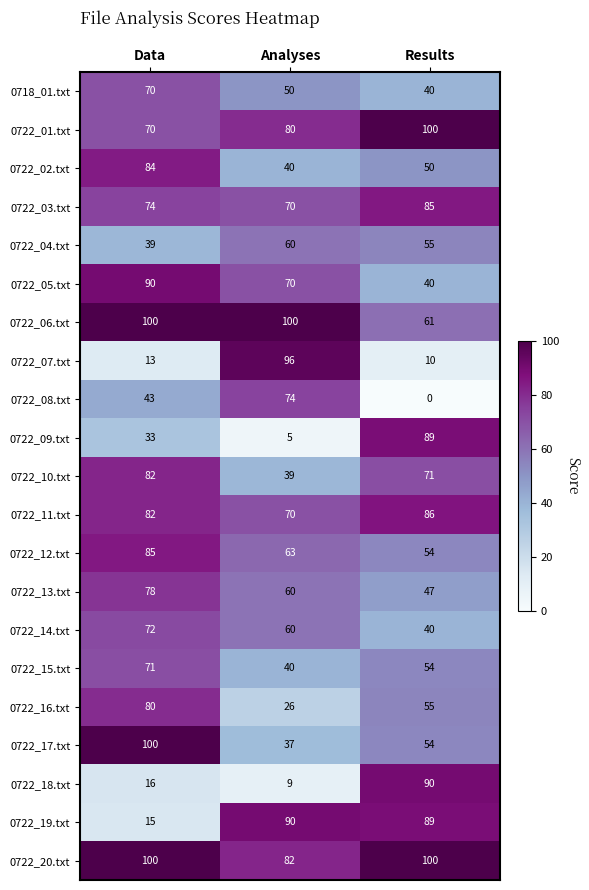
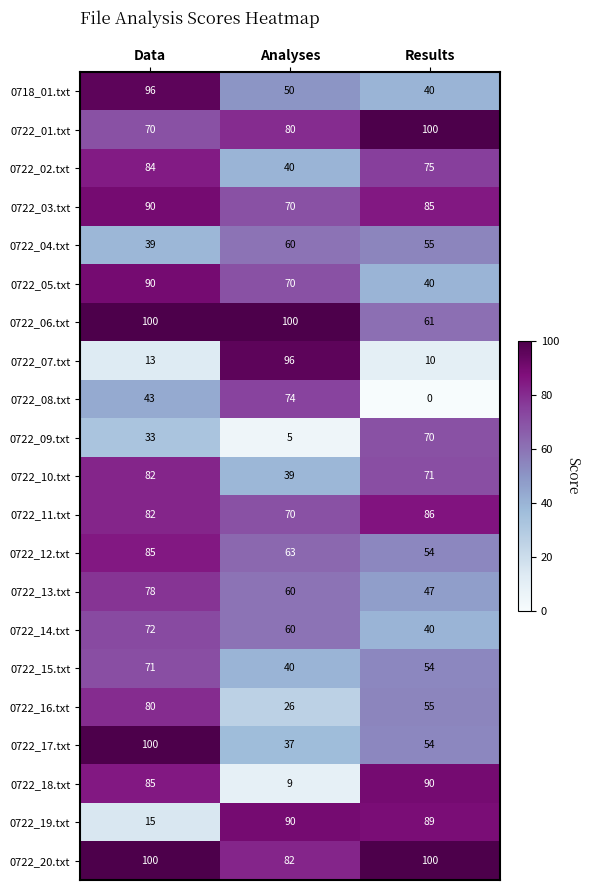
  {
    "0718_01.txt": {
-     "Data": 70,
+     "Data": 96,
      "Analyses": 50,
      "Results": 40
    },
    "0722_01.txt": {
      "Data": 70,
      "Analyses": 80,
      "Results": 100
    },
    "0722_02.txt": {
      "Data": 84,
      "Analyses": 40,
-     "Results": 50
+     "Results": 75
    },
    "0722_03.txt": {
-     "Data": 74,
+     "Data": 90,
      "Analyses": 70,
      "Results": 85
    },
    "0722_04.txt": {
      "Data": 39,
      "Analyses": 60,
      "Results": 55
    },
    "0722_05.txt": {
      "Data": 90,
      "Analyses": 70,
      "Results": 40
    },
    "0722_06.txt": {
      "Data": 100,
      "Analyses": 100,
      "Results": 61
    },
    "0722_07.txt": {
      "Data": 13,
      "Analyses": 96,
      "Results": 10
    },
    "0722_08.txt": {
      "Data": 43,
      "Analyses": 74,
      "Results": 0
    },
    "0722_09.txt": {
      "Data": 33,
      "Analyses": 5,
-     "Results": 89
+     "Results": 70
    },
    "0722_10.txt": {
      "Data": 82,
      "Analyses": 39,
      "Results": 71
    },
    "0722_11.txt": {
      "Data": 82,
      "Analyses": 70,
      "Results": 86
    },
    "0722_12.txt": {
      "Data": 85,
      "Analyses": 63,
      "Results": 54
    },
    "0722_13.txt": {
      "Data": 78,
      "Analyses": 60,
      "Results": 47
    },
    "0722_14.txt": {
      "Data": 72,
      "Analyses": 60,
      "Results": 40
    },
    "0722_15.txt": {
      "Data": 71,
      "Analyses": 40,
      "Results": 54
    },
    "0722_16.txt": {
      "Data": 80,
      "Analyses": 26,
      "Results": 55
    },
    "0722_17.txt": {
      "Data": 100,
      "Analyses": 37,
      "Results": 54
    },
    "0722_18.txt": {
-     "Data": 16,
+     "Data": 85,
      "Analyses": 9,
      "Results": 90
    },
    "0722_19.txt": {
      "Data": 15,
      "Analyses": 90,
      "Results": 89
    },
    "0722_20.txt": {
      "Data": 100,
      "Analyses": 82,
      "Results": 100
    }
  }
